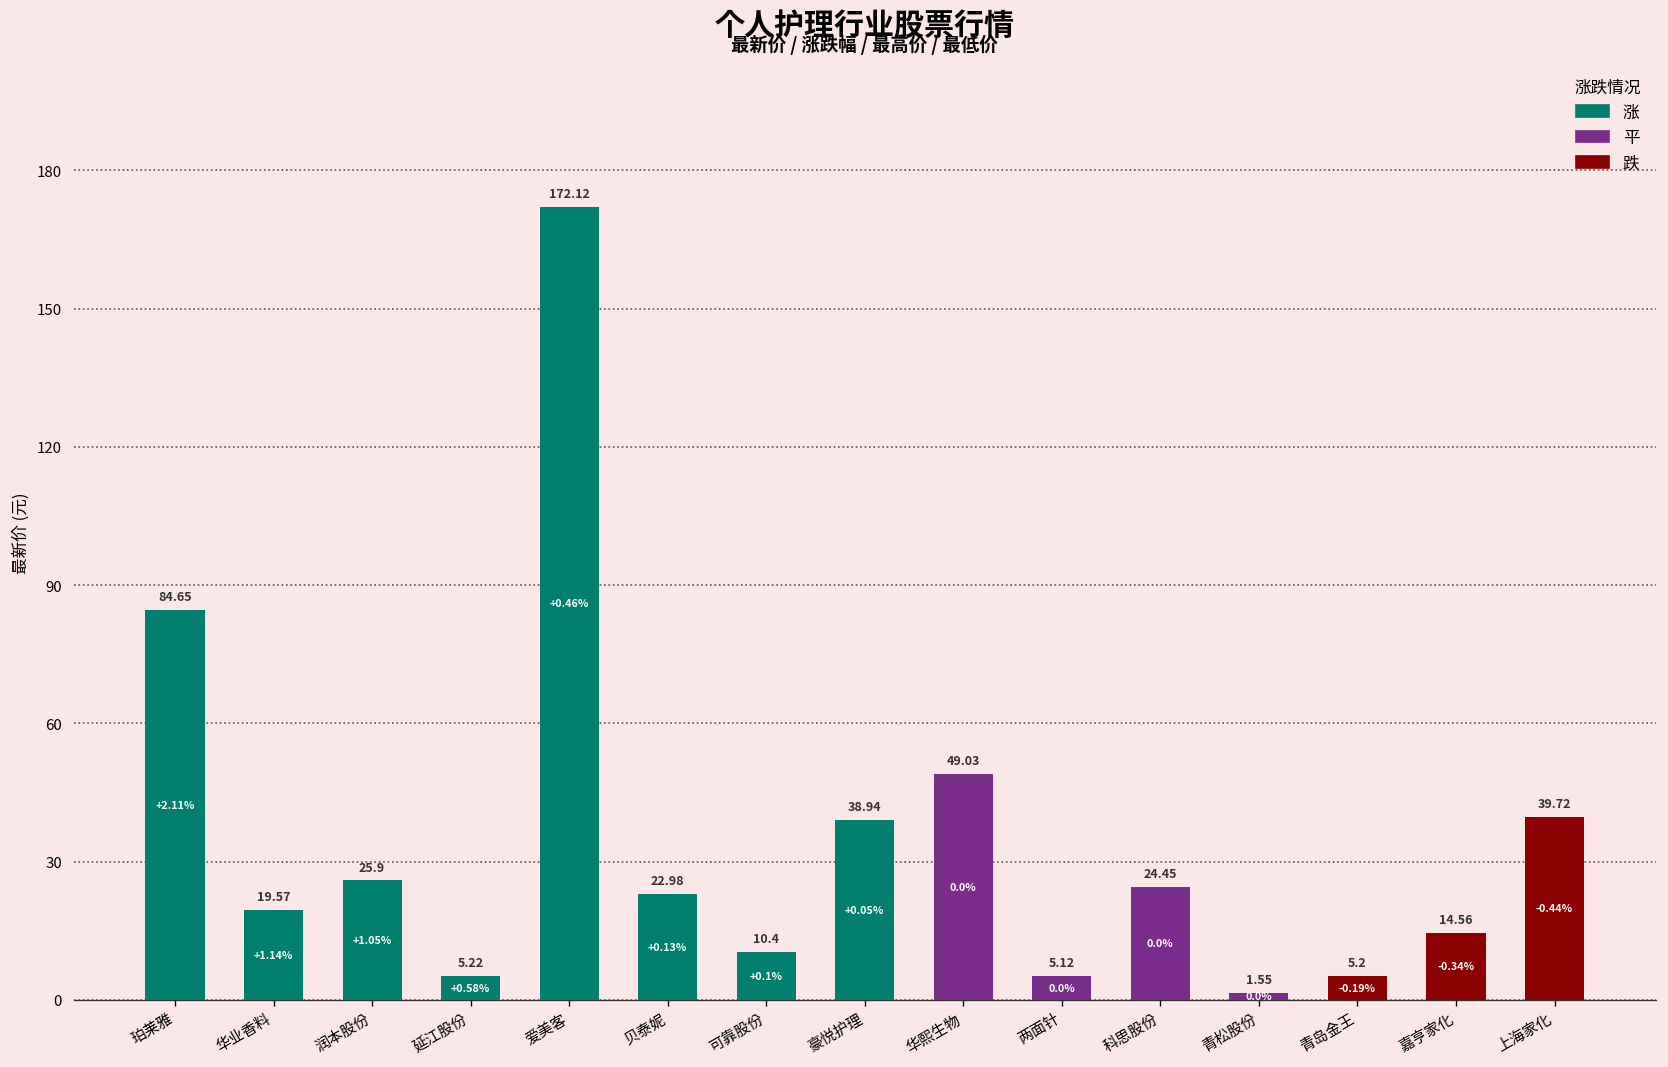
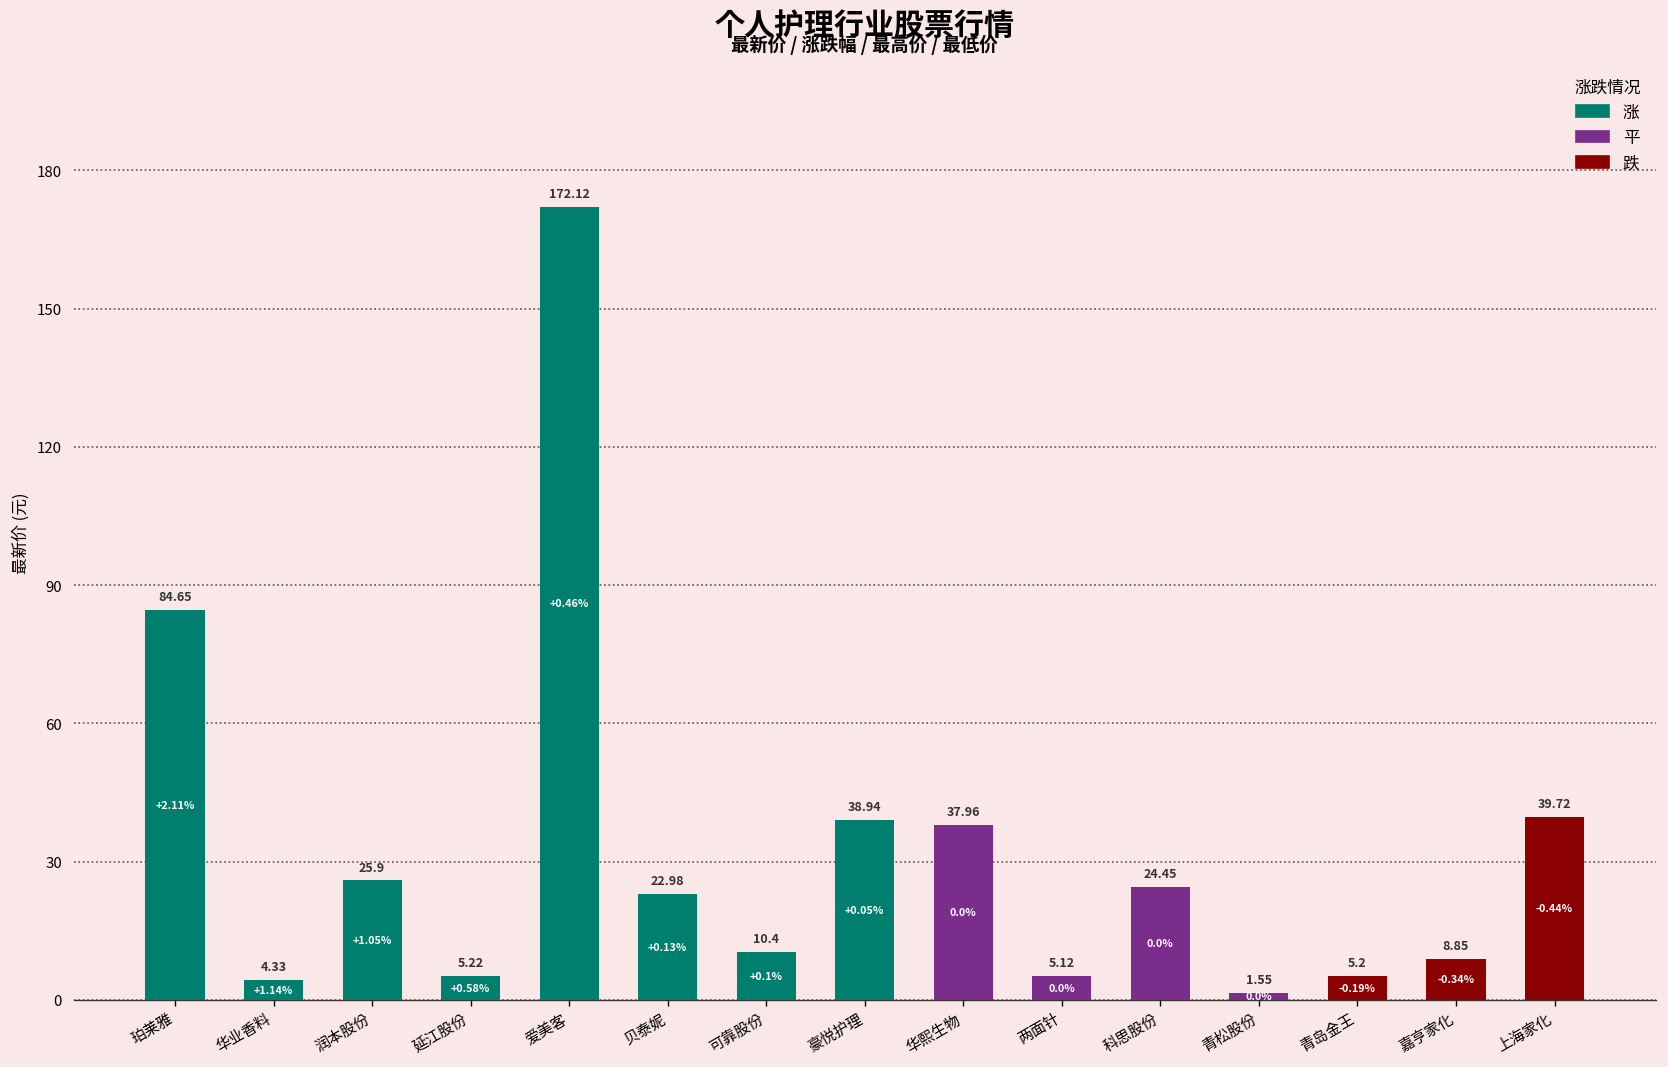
  {
    "珀莱雅": 84.65,
-   "华业香料": 19.57,
+   "华业香料": 4.33,
    "润本股份": 25.9,
    "延江股份": 5.22,
    "爱美客": 172.12,
    "贝泰妮": 22.98,
    "可靠股份": 10.4,
    "豪悦护理": 38.94,
-   "华熙生物": 49.03,
+   "华熙生物": 37.96,
    "两面针": 5.12,
    "科思股份": 24.45,
    "青松股份": 1.55,
    "青岛金王": 5.2,
-   "嘉亨家化": 14.56,
+   "嘉亨家化": 8.85,
    "上海家化": 39.72
  }
